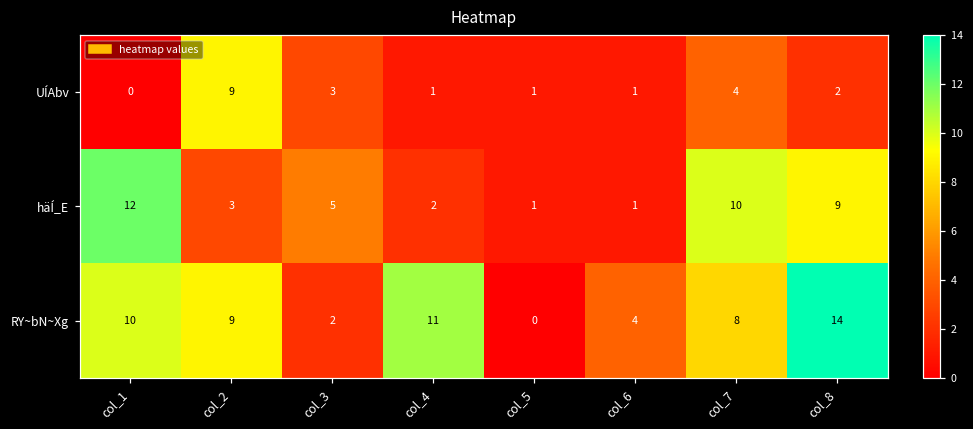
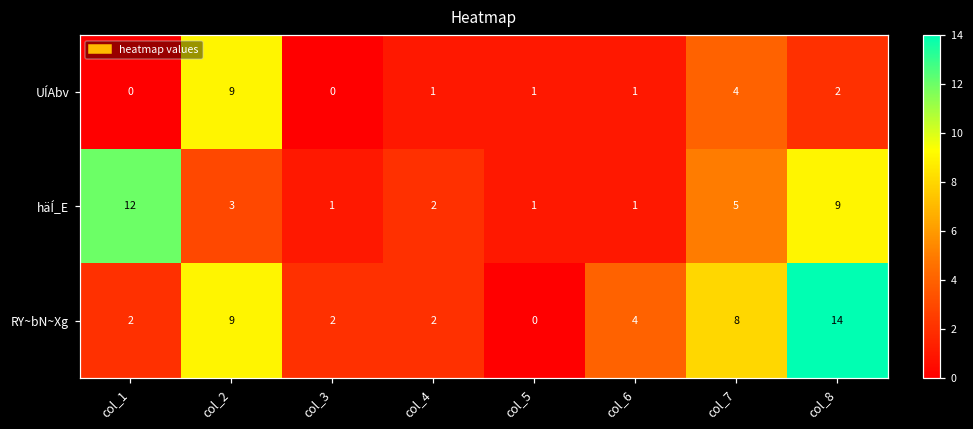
  {
    "UÍAbv": {
      "col_1": 0,
      "col_2": 9,
-     "col_3": 3,
+     "col_3": 0,
      "col_4": 1,
      "col_5": 1,
      "col_6": 1,
      "col_7": 4,
      "col_8": 2
    },
    "häÍ_E": {
      "col_1": 12,
      "col_2": 3,
-     "col_3": 5,
+     "col_3": 1,
      "col_4": 2,
      "col_5": 1,
      "col_6": 1,
-     "col_7": 10,
+     "col_7": 5,
      "col_8": 9
    },
    "RY~bN~Xg": {
-     "col_1": 10,
+     "col_1": 2,
      "col_2": 9,
      "col_3": 2,
-     "col_4": 11,
+     "col_4": 2,
      "col_5": 0,
      "col_6": 4,
      "col_7": 8,
      "col_8": 14
    }
  }
